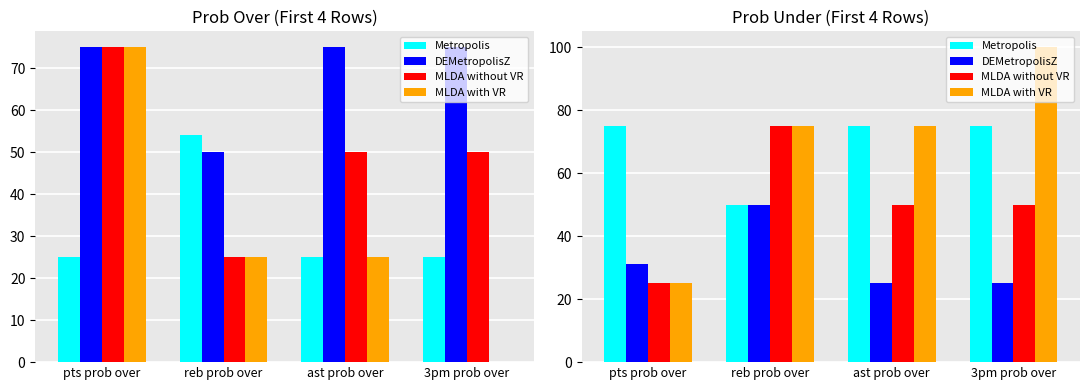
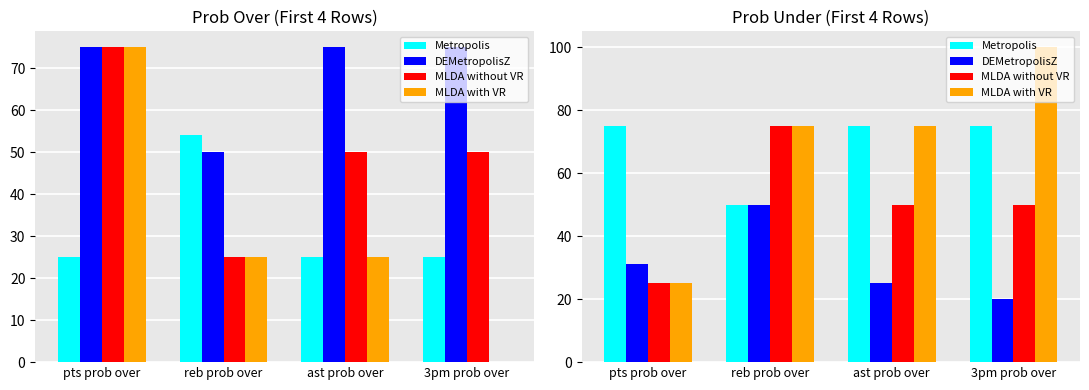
  {
    "Prob Over (First 4 Rows)": {
      "Metropolis": {
        "pts prob over": 25,
        "reb prob over": 54,
        "ast prob over": 25,
        "3pm prob over": 25
      },
      "DEMetropolisZ": {
        "pts prob over": 75,
        "reb prob over": 50,
        "ast prob over": 75
      },
      "MLDA without VR": {
        "pts prob over": 75,
        "reb prob over": 25,
        "ast prob over": 50,
        "3pm prob over": 50
      },
      "MLDA with VR": {
        "pts prob over": 75,
        "reb prob over": 25,
        "ast prob over": 25,
        "3pm prob over": 0
      }
    },
    "Prob Under (First 4 Rows)": {
      "Metropolis": {
        "pts prob over": 75,
        "reb prob over": 50,
        "ast prob over": 75,
        "3pm prob over": 75
      },
      "DEMetropolisZ": {
        "pts prob over": 31,
        "reb prob over": 50,
        "ast prob over": 25,
-       "3pm prob over": 25
+       "3pm prob over": 20
      },
      "MLDA without VR": {
        "pts prob over": 25,
        "reb prob over": 75,
        "ast prob over": 50,
        "3pm prob over": 50
      },
      "MLDA with VR": {
        "pts prob over": 25,
        "reb prob over": 75,
        "ast prob over": 75
      }
    }
  }
